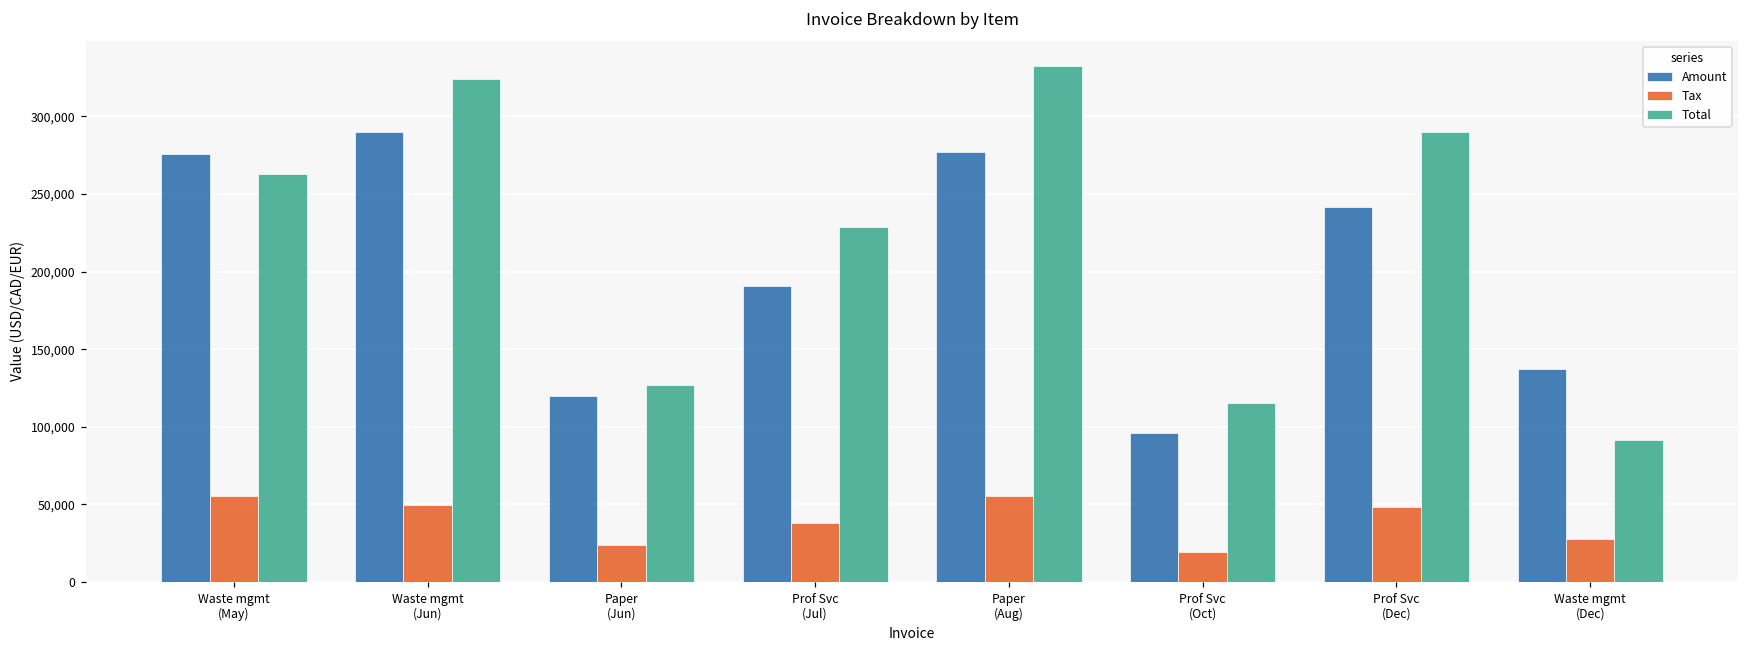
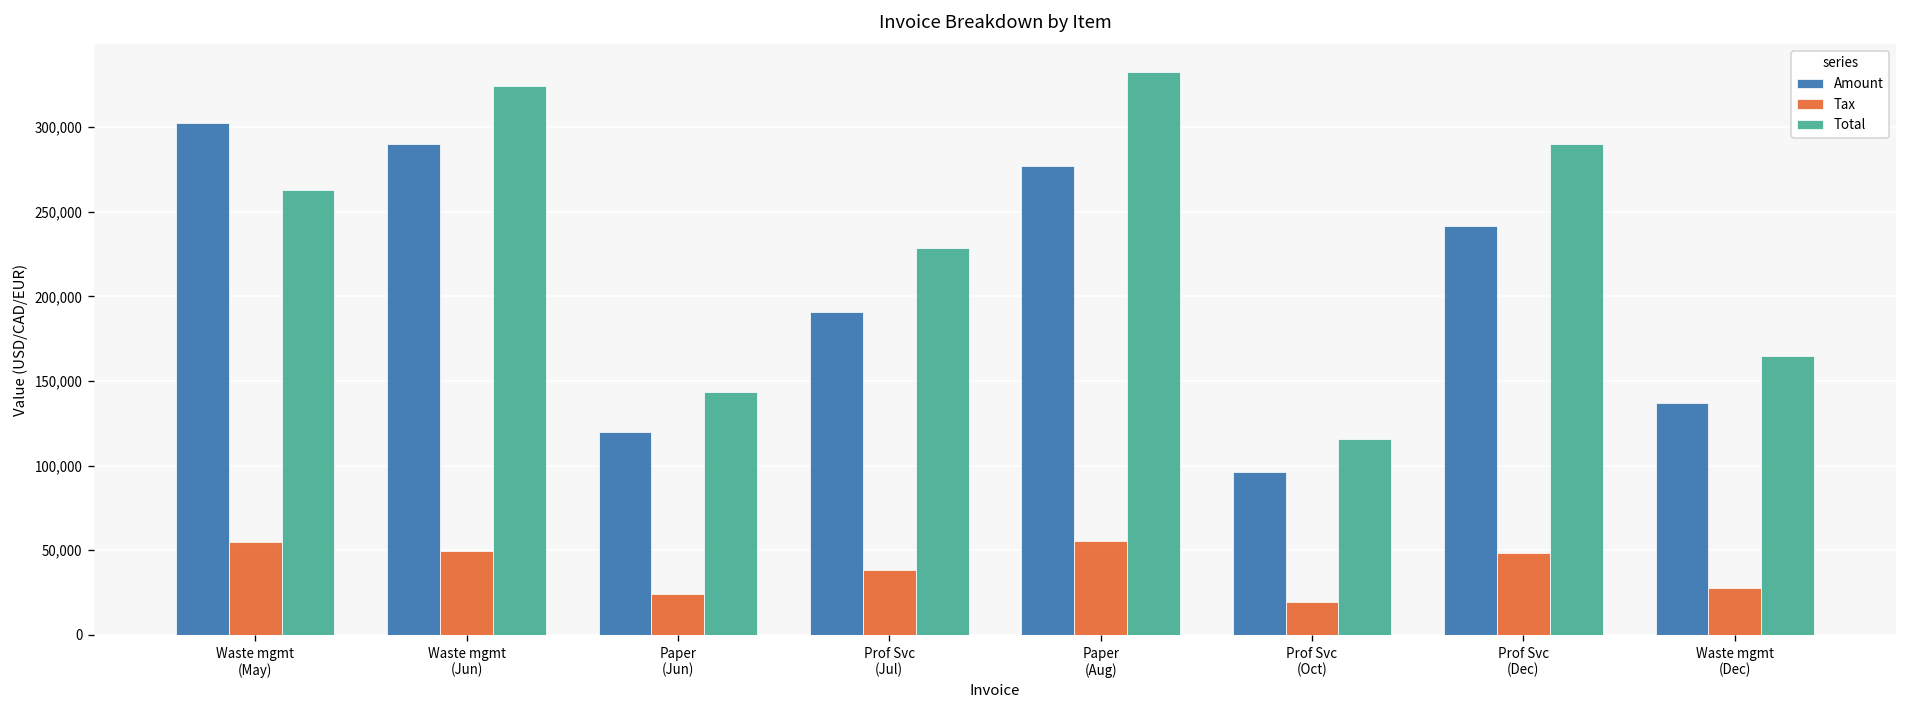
  {
    "Amount": {
-     "Waste mgmt (May)": "276,000",
+     "Waste mgmt (May)": "302,000",
      "Waste mgmt (Jun)": "290,000",
      "Paper (Jun)": "120,000",
      "Prof Svc (Jul)": "191,000",
      "Paper (Aug)": "277,000",
      "Prof Svc (Oct)": "96,000",
      "Prof Svc (Dec)": "242,000",
      "Waste mgmt (Dec)": "137,000"
    },
    "Tax": {
      "Waste mgmt (May)": "55,000",
      "Waste mgmt (Jun)": "50,000",
      "Paper (Jun)": "24,000",
      "Prof Svc (Jul)": "38,000",
      "Paper (Aug)": "55,000",
      "Prof Svc (Oct)": "19,000",
      "Prof Svc (Dec)": "48,000",
      "Waste mgmt (Dec)": "27,000"
    },
    "Total": {
      "Waste mgmt (May)": "263,000",
      "Waste mgmt (Jun)": "324,000",
-     "Paper (Jun)": "127,000",
+     "Paper (Jun)": "143,000",
      "Prof Svc (Jul)": "229,000",
      "Paper (Aug)": "332,000",
      "Prof Svc (Oct)": "116,000",
      "Prof Svc (Dec)": "290,000",
-     "Waste mgmt (Dec)": "91,000"
+     "Waste mgmt (Dec)": "165,000"
    }
  }
